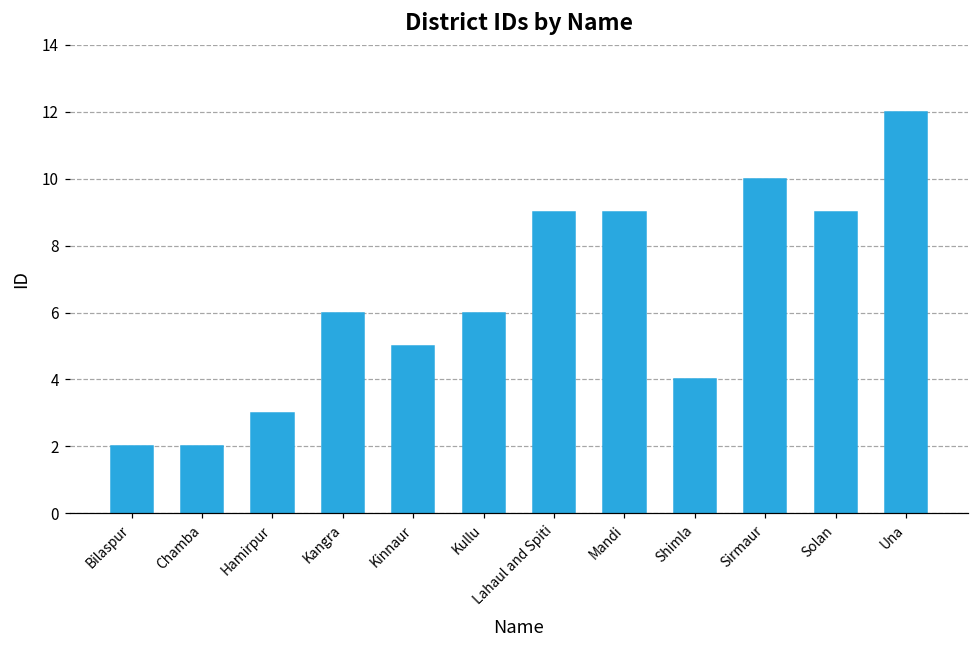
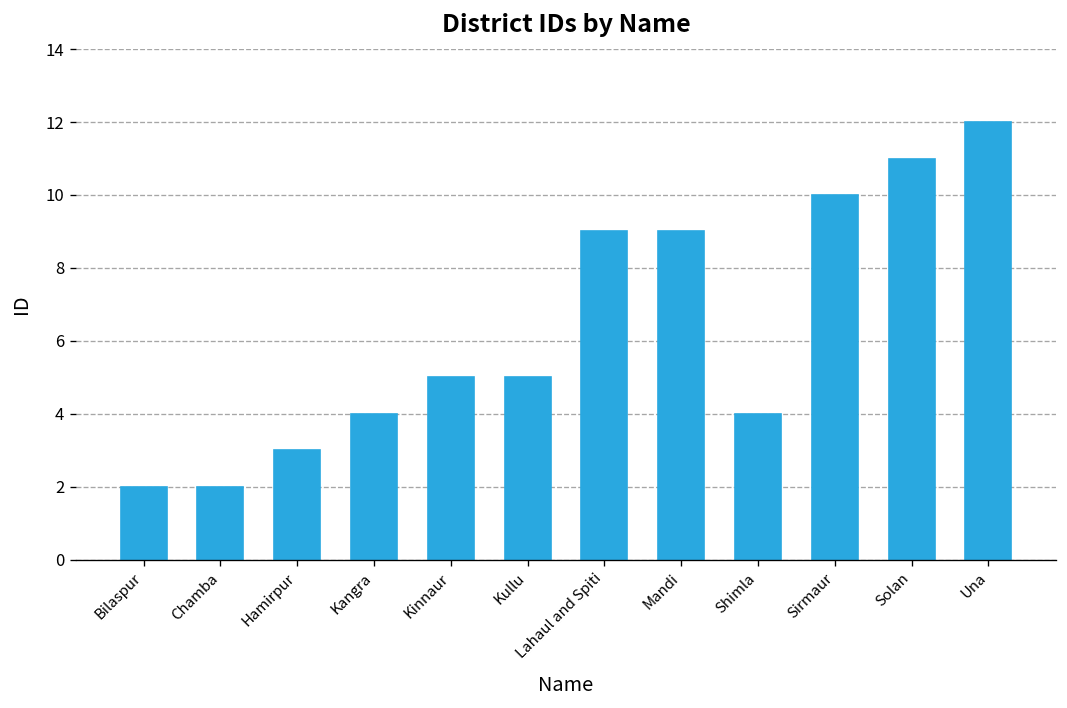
  {
    "Bilaspur": 2,
    "Chamba": 2,
    "Hamirpur": 3,
-   "Kangra": 6,
+   "Kangra": 4,
    "Kinnaur": 5,
-   "Kullu": 6,
+   "Kullu": 5,
    "Lahaul and Spiti": 9,
    "Mandi": 9,
    "Shimla": 4,
    "Sirmaur": 10,
-   "Solan": 9,
+   "Solan": 11,
    "Una": 12
  }
